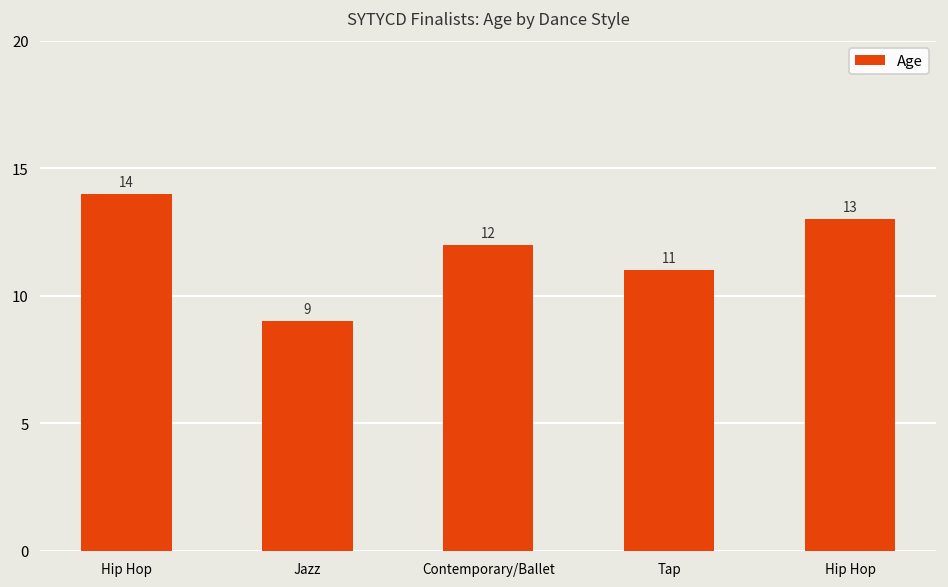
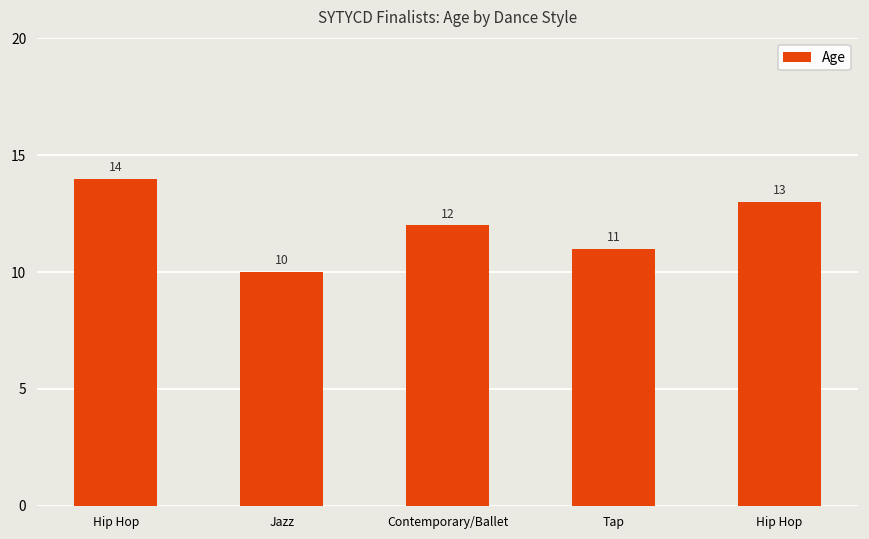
  {
-   "Jazz": 9,
+   "Jazz": 10,
    "Contemporary/Ballet": 12,
    "Tap": 11
  }
